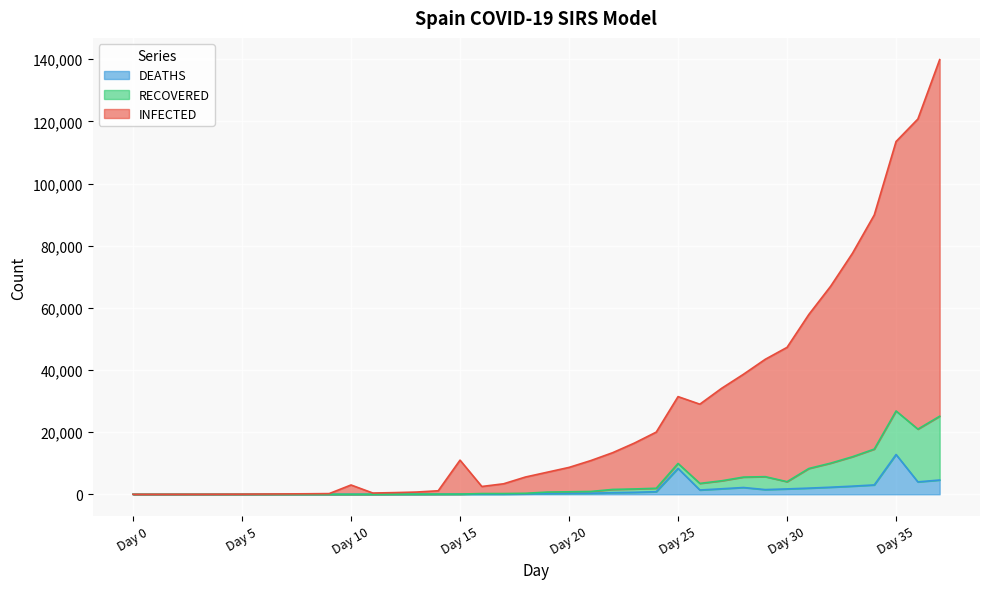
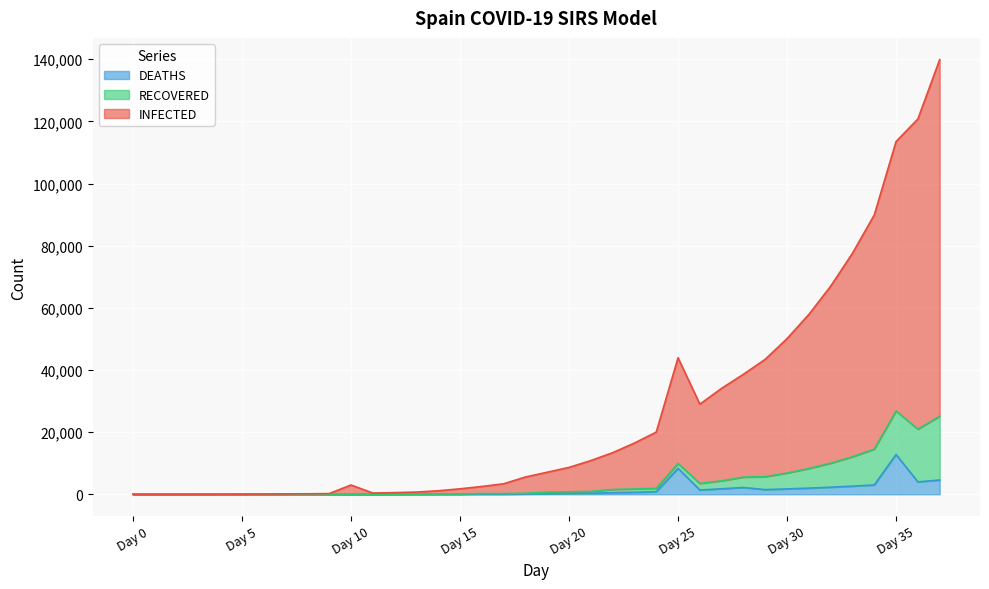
  {
    "DEATHS": {
      "Day 25": "8,000",
      "Day 30": "2,000",
      "Day 35": "13,000"
    },
    "RECOVERED": {
      "Day 25": "2,000",
-     "Day 30": "2,000",
+     "Day 30": "5,000",
      "Day 35": "14,000"
    },
    "INFECTED": {
      "Day 10": "3,000",
-     "Day 15": "11,000",
+     "Day 15": "2,000",
      "Day 20": "8,000",
-     "Day 25": "22,000",
+     "Day 25": "34,000",
      "Day 30": "43,000",
      "Day 35": "87,000"
    }
  }
